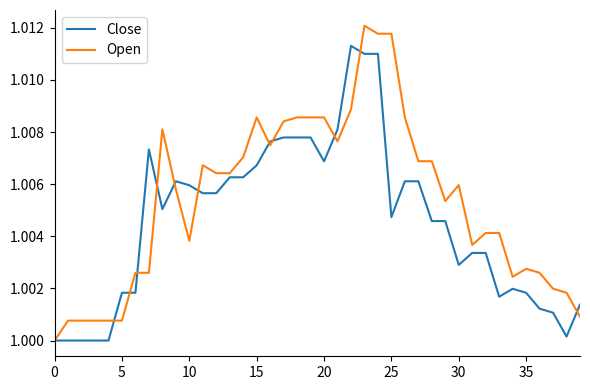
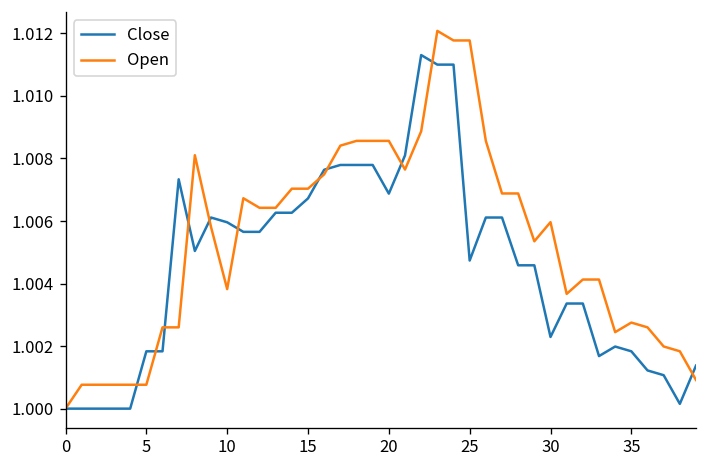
  {
    "Close": {
      "5": 1.0018,
      "10": 1.0060,
      "15": 1.0067,
      "20": 1.0069,
      "25": 1.0047,
-     "30": 1.0029,
+     "30": 1.0023,
      "35": 1.0018
    },
    "Open": {
      "5": 1.0008,
      "10": 1.0038,
-     "15": 1.0086,
+     "15": 1.0070,
      "20": 1.0086,
      "25": 1.0118,
      "30": 1.0060,
      "35": 1.0028
    }
  }
